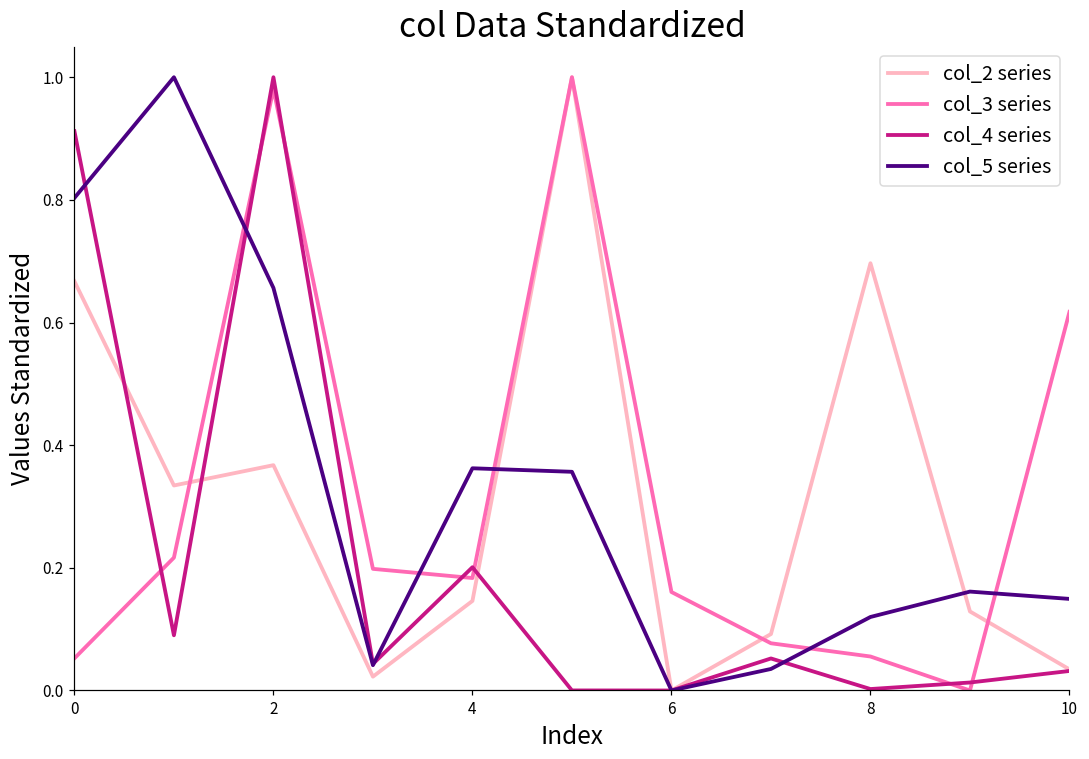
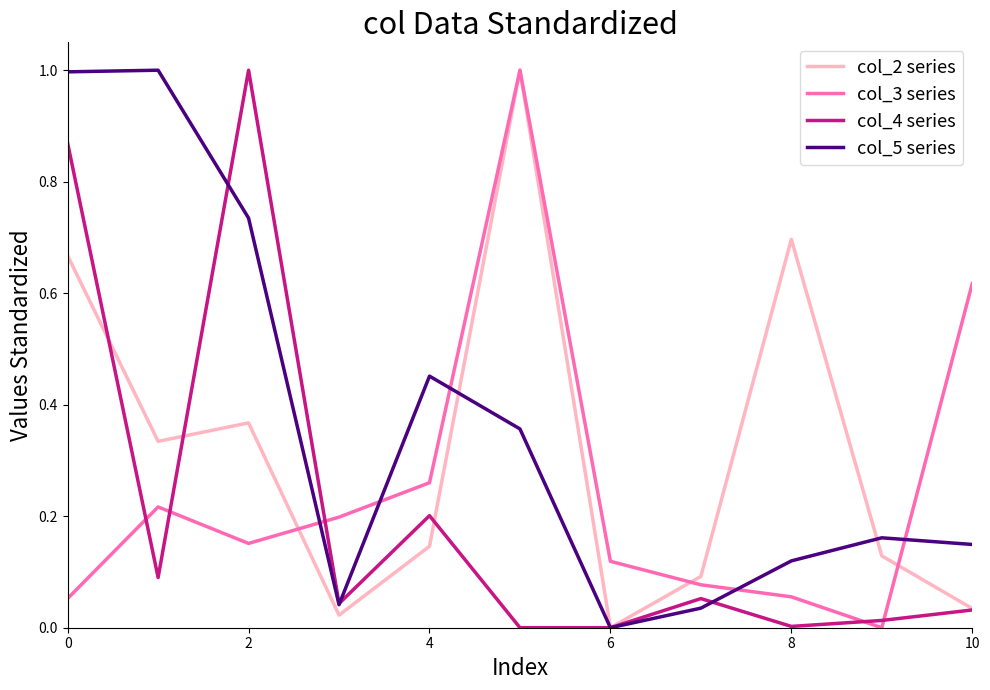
  {
    "col_2 series": {
      "0": 0.67,
      "2": 0.37,
      "4": 0.15,
      "8": 0.70
    },
    "col_3 series": {
      "0": 0.05,
-     "2": 0.98,
-     "4": 0.18,
-     "6": 0.16,
+     "2": 0.15,
+     "4": 0.26,
+     "6": 0.12,
      "8": 0.06,
      "10": 0.62
    },
    "col_4 series": {
-     "0": 0.91,
+     "0": 0.87,
      "2": 1.00,
      "4": 0.20,
      "8": 0.00
    },
    "col_5 series": {
-     "0": 0.80,
-     "2": 0.66,
-     "4": 0.36,
+     "0": 1.00,
+     "2": 0.73,
+     "4": 0.45,
      "8": 0.12,
      "10": 0.15
    }
  }
